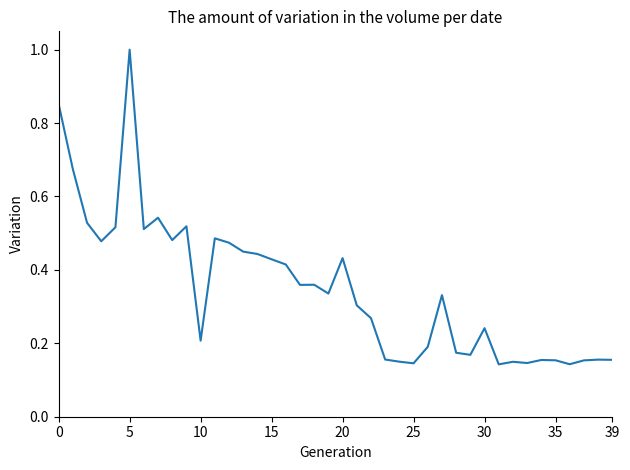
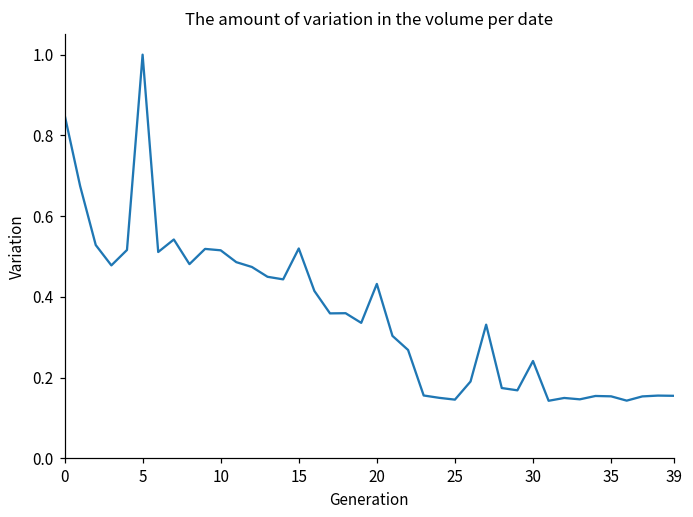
  {
    "0": 0.85,
    "5": 1.00,
-   "10": 0.21,
-   "15": 0.43,
+   "10": 0.52,
+   "15": 0.52,
    "20": 0.43,
    "25": 0.15,
    "30": 0.24,
    "35": 0.15,
    "39": 0.16
  }
